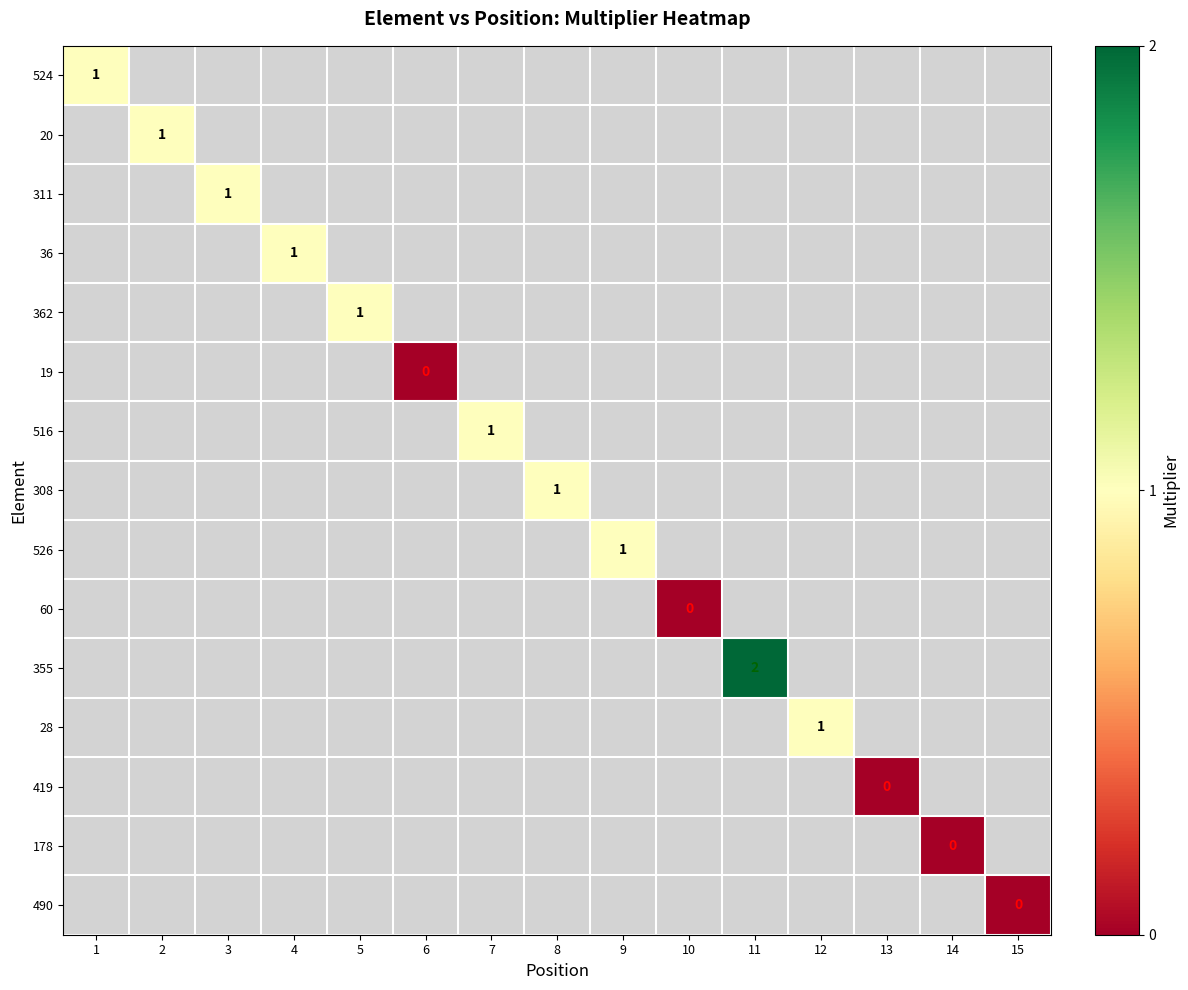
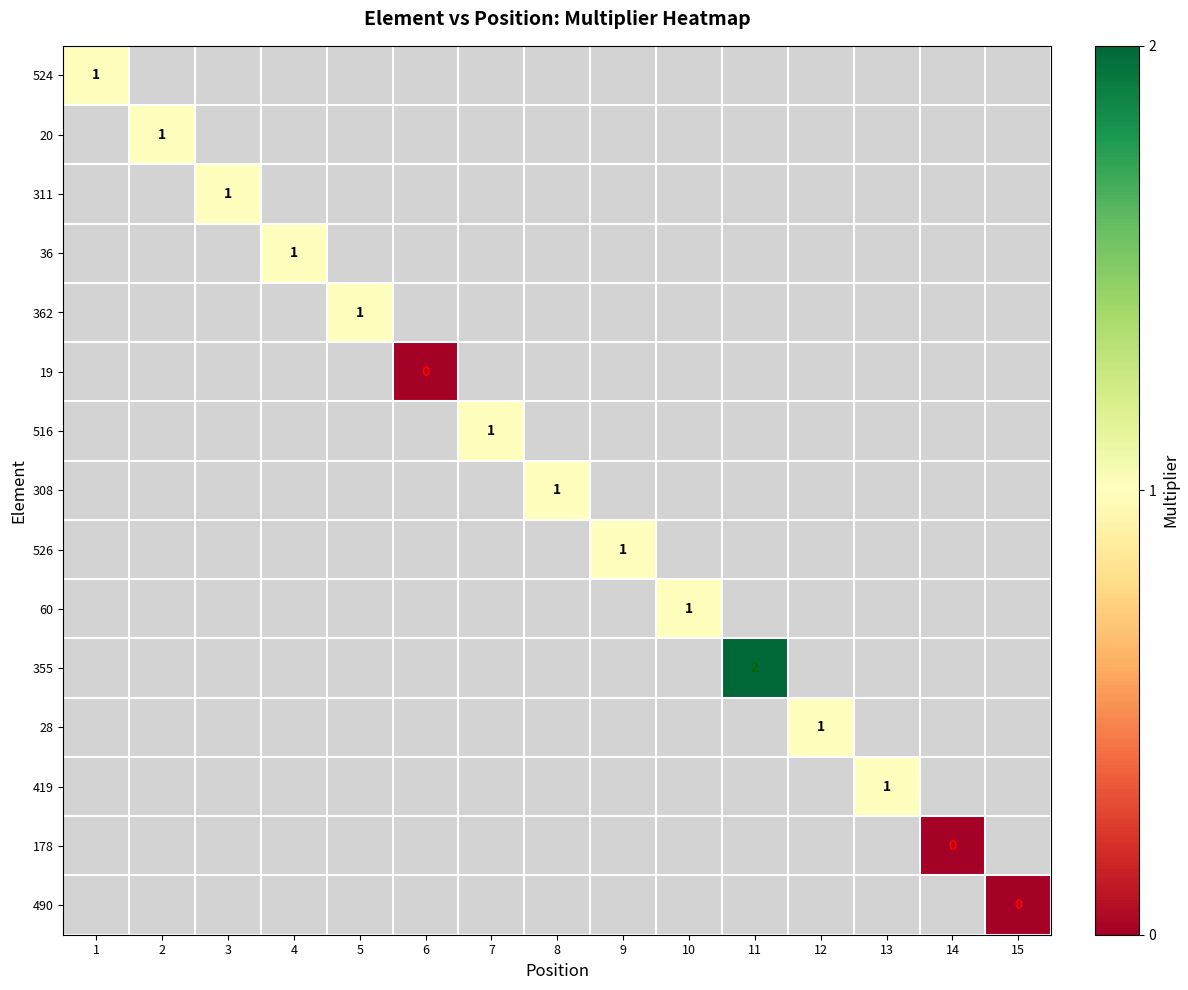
  {
    "524": {
      "1": 1
    },
    "20": {
      "2": 1
    },
    "311": {
      "3": 1
    },
    "36": {
      "4": 1
    },
    "362": {
      "5": 1
    },
    "19": {
      "6": 0
    },
    "516": {
      "7": 1
    },
    "308": {
      "8": 1
    },
    "526": {
      "9": 1
    },
    "60": {
-     "10": 0
+     "10": 1
    },
    "355": {
      "11": 2
    },
    "28": {
      "12": 1
    },
    "419": {
-     "13": 0
+     "13": 1
    },
    "178": {
      "14": 0
    },
    "490": {
      "15": 0
    }
  }
